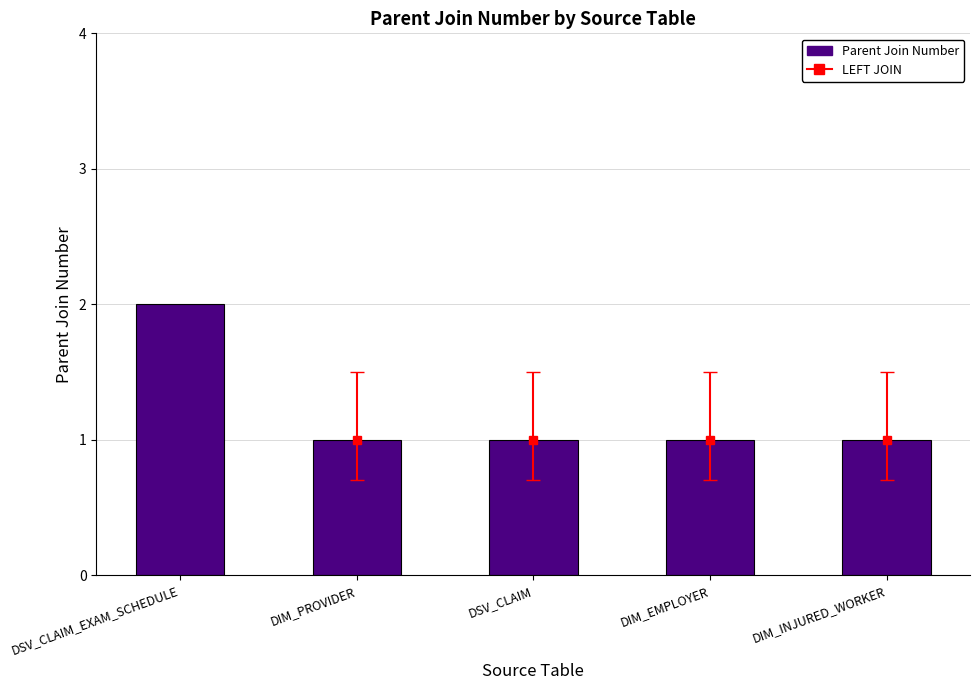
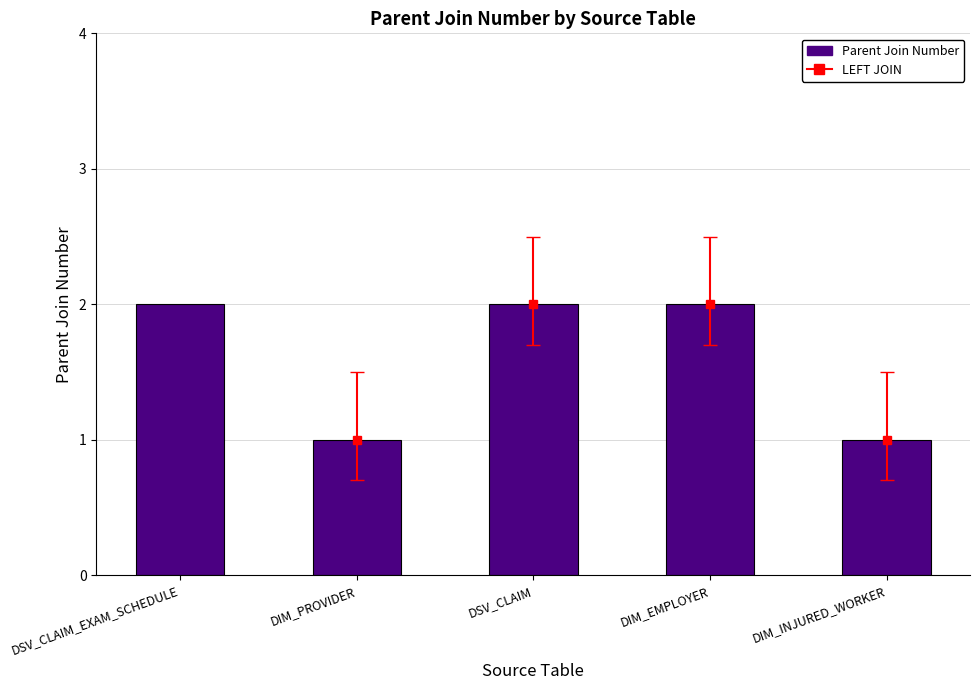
  {
    "Parent Join Number": {
      "DSV_CLAIM_EXAM_SCHEDULE": 2,
      "DIM_PROVIDER": 1,
-     "DSV_CLAIM": 1,
-     "DIM_EMPLOYER": 1,
+     "DSV_CLAIM": 2,
+     "DIM_EMPLOYER": 2,
      "DIM_INJURED_WORKER": 1
    }
  }
